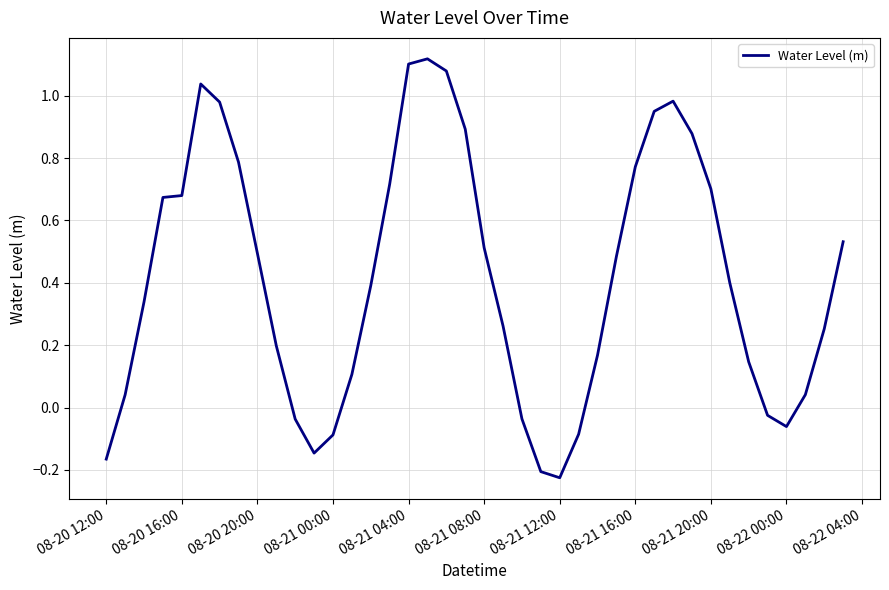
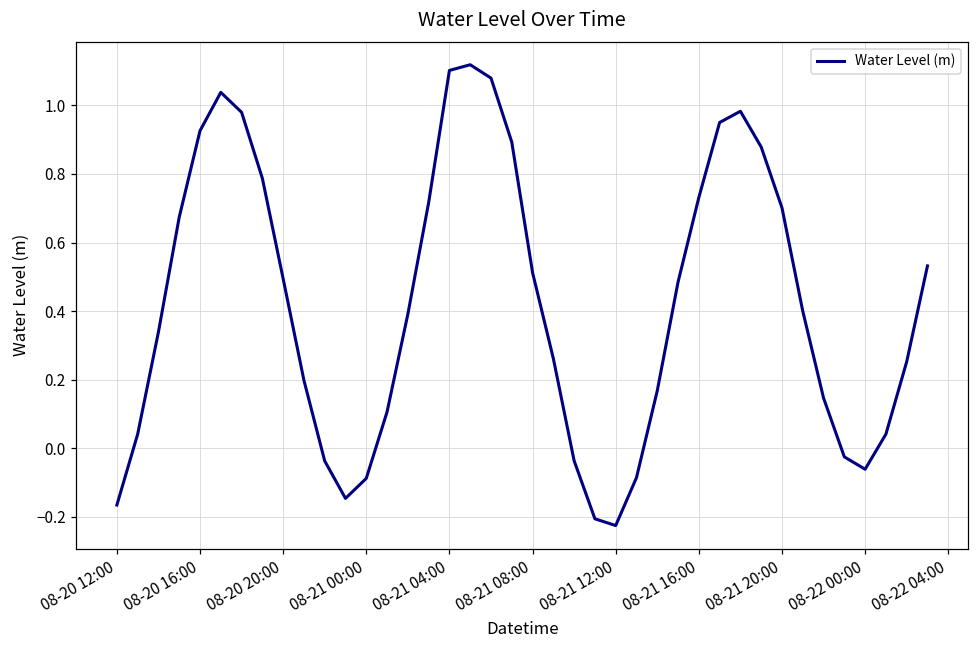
  {
    "08-20 12:00": -0.17,
-   "08-20 16:00": 0.68,
+   "08-20 16:00": 0.93,
    "08-20 20:00": 0.49,
    "08-21 00:00": -0.09,
    "08-21 04:00": 1.10,
    "08-21 08:00": 0.51,
    "08-21 12:00": -0.23,
-   "08-21 16:00": 0.77,
+   "08-21 16:00": 0.73,
    "08-21 20:00": 0.70,
    "08-22 00:00": -0.06
  }
